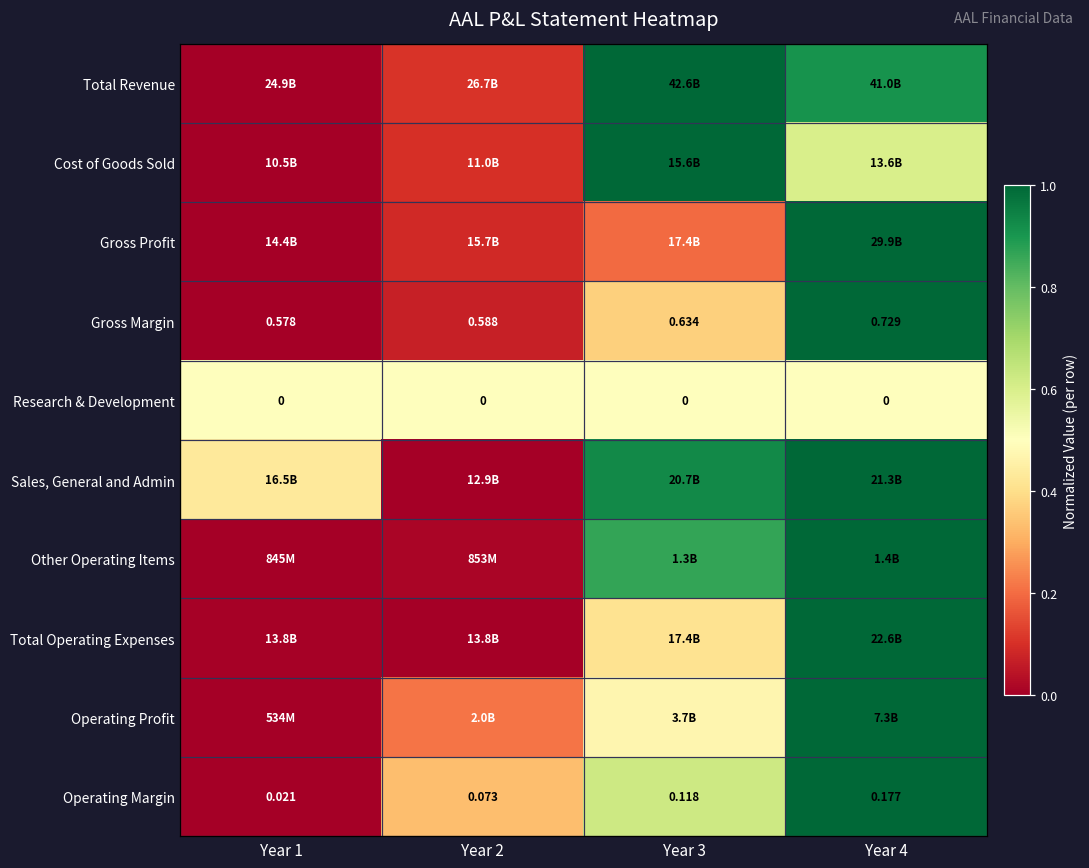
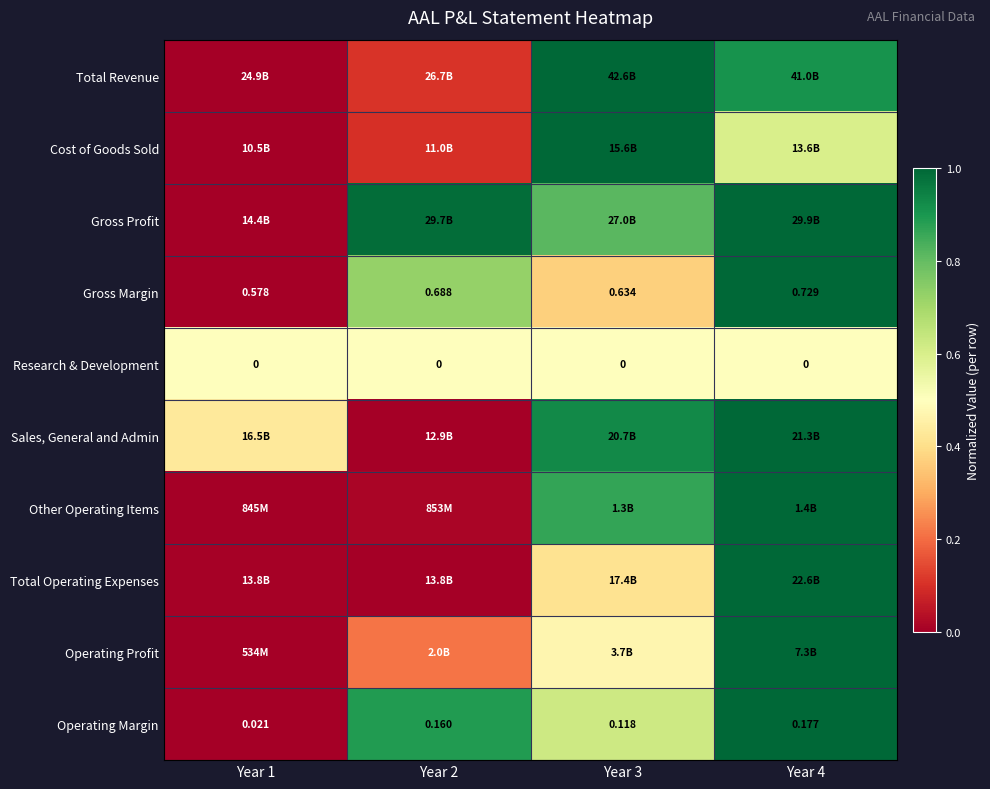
  {
    "Total Revenue": {
      "Year 1": "24.9B",
      "Year 2": "26.7B",
      "Year 3": "42.6B",
      "Year 4": "41.0B"
    },
    "Cost of Goods Sold": {
      "Year 1": "10.5B",
      "Year 2": "11.0B",
      "Year 3": "15.6B",
      "Year 4": "13.6B"
    },
    "Gross Profit": {
      "Year 1": "14.4B",
-     "Year 2": "15.7B",
-     "Year 3": "17.4B",
+     "Year 2": "29.7B",
+     "Year 3": "27.0B",
      "Year 4": "29.9B"
    },
    "Gross Margin": {
      "Year 1": "0.578",
-     "Year 2": "0.588",
+     "Year 2": "0.688",
      "Year 3": "0.634",
      "Year 4": "0.729"
    },
    "Research & Development": {
      "Year 1": "0",
      "Year 2": "0",
      "Year 3": "0",
      "Year 4": "0"
    },
    "Sales, General and Admin": {
      "Year 1": "16.5B",
      "Year 2": "12.9B",
      "Year 3": "20.7B",
      "Year 4": "21.3B"
    },
    "Other Operating Items": {
      "Year 1": "845M",
      "Year 2": "853M",
      "Year 3": "1.3B",
      "Year 4": "1.4B"
    },
    "Total Operating Expenses": {
      "Year 1": "13.8B",
      "Year 2": "13.8B",
      "Year 3": "17.4B",
      "Year 4": "22.6B"
    },
    "Operating Profit": {
      "Year 1": "534M",
      "Year 2": "2.0B",
      "Year 3": "3.7B",
      "Year 4": "7.3B"
    },
    "Operating Margin": {
      "Year 1": "0.021",
-     "Year 2": "0.073",
+     "Year 2": "0.160",
      "Year 3": "0.118",
      "Year 4": "0.177"
    }
  }
